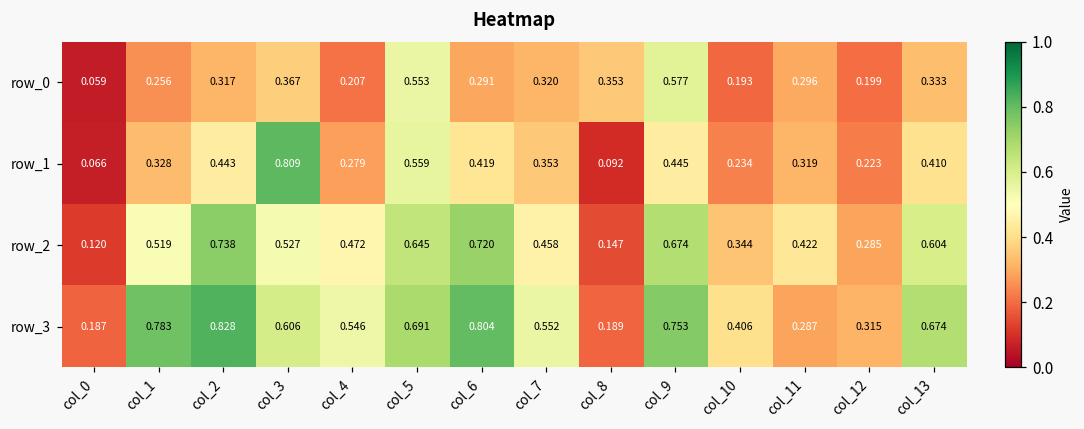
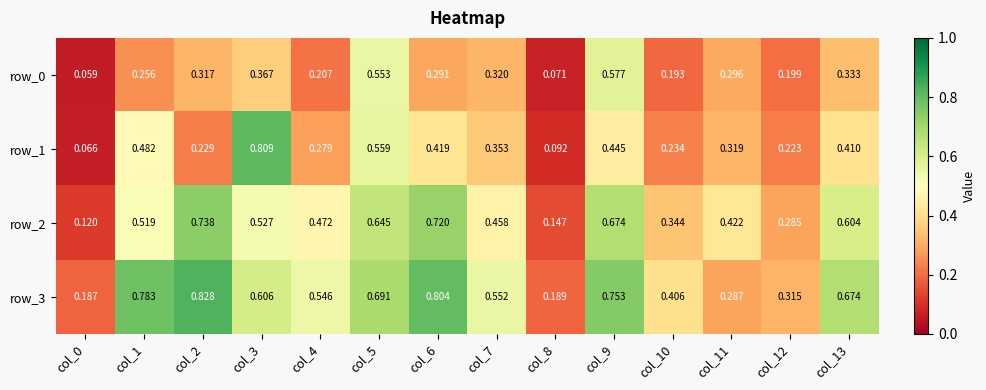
  {
    "row_0": {
      "col_0": 0.059,
      "col_1": 0.256,
      "col_2": 0.317,
      "col_3": 0.367,
      "col_4": 0.207,
      "col_5": 0.553,
      "col_6": 0.291,
      "col_7": 0.320,
-     "col_8": 0.353,
+     "col_8": 0.071,
      "col_9": 0.577,
      "col_10": 0.193,
      "col_11": 0.296,
      "col_12": 0.199,
      "col_13": 0.333
    },
    "row_1": {
      "col_0": 0.066,
-     "col_1": 0.328,
-     "col_2": 0.443,
+     "col_1": 0.482,
+     "col_2": 0.229,
      "col_3": 0.809,
      "col_4": 0.279,
      "col_5": 0.559,
      "col_6": 0.419,
      "col_7": 0.353,
      "col_8": 0.092,
      "col_9": 0.445,
      "col_10": 0.234,
      "col_11": 0.319,
      "col_12": 0.223,
      "col_13": 0.410
    },
    "row_2": {
      "col_0": 0.120,
      "col_1": 0.519,
      "col_2": 0.738,
      "col_3": 0.527,
      "col_4": 0.472,
      "col_5": 0.645,
      "col_6": 0.720,
      "col_7": 0.458,
      "col_8": 0.147,
      "col_9": 0.674,
      "col_10": 0.344,
      "col_11": 0.422,
      "col_12": 0.285,
      "col_13": 0.604
    },
    "row_3": {
      "col_0": 0.187,
      "col_1": 0.783,
      "col_2": 0.828,
      "col_3": 0.606,
      "col_4": 0.546,
      "col_5": 0.691,
      "col_6": 0.804,
      "col_7": 0.552,
      "col_8": 0.189,
      "col_9": 0.753,
      "col_10": 0.406,
      "col_11": 0.287,
      "col_12": 0.315,
      "col_13": 0.674
    }
  }
